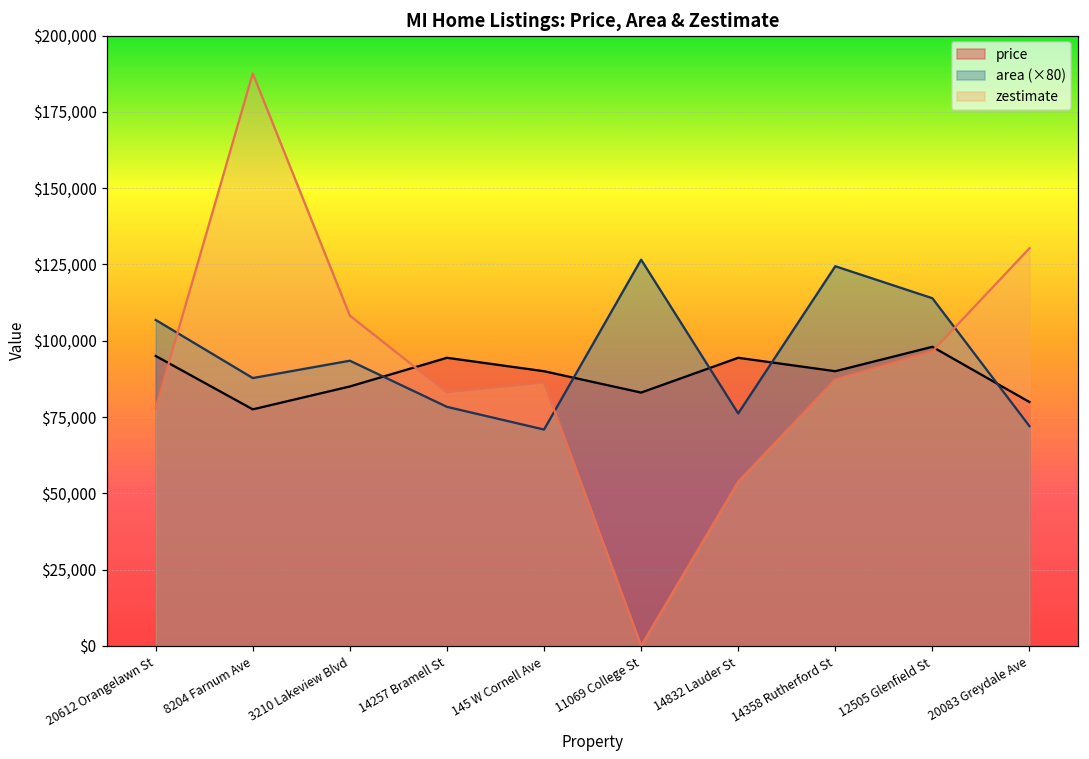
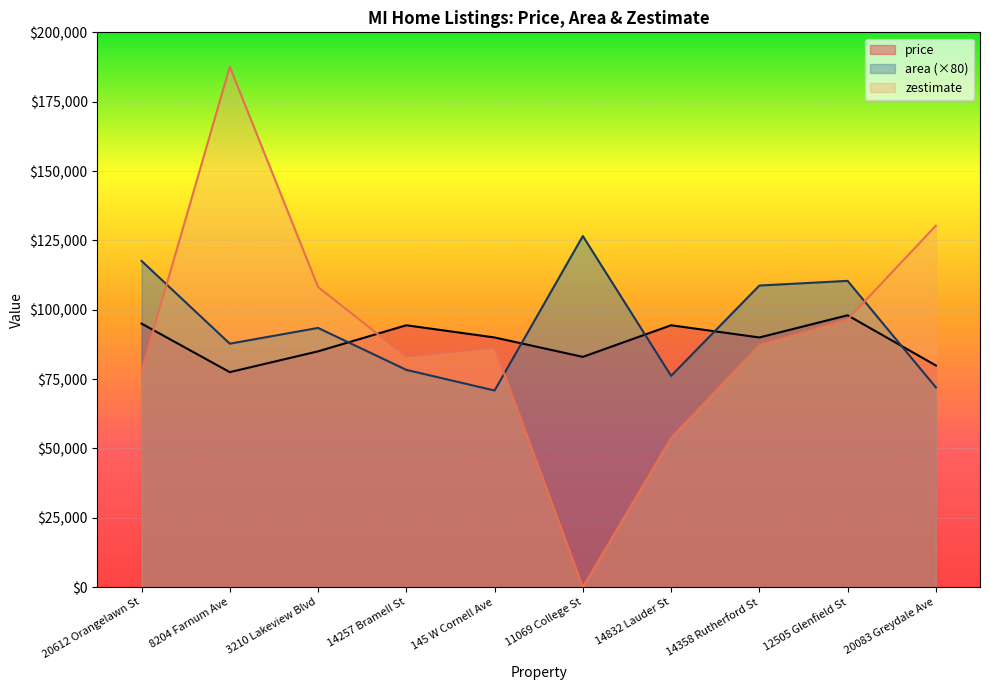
  {
    "area (×80)": {
-     "20612 Orangelawn St": "$107,000",
+     "20612 Orangelawn St": "$118,000",
      "8204 Farnum Ave": "$88,000",
      "3210 Lakeview Blvd": "$93,000",
      "14257 Bramell St": "$78,000",
      "145 W Cornell Ave": "$71,000",
      "11069 College St": "$127,000",
      "14832 Lauder St": "$76,000",
-     "14358 Rutherford St": "$124,000",
-     "12505 Glenfield St": "$114,000",
+     "14358 Rutherford St": "$109,000",
+     "12505 Glenfield St": "$110,000",
      "20083 Greydale Ave": "$72,000"
    }
  }
